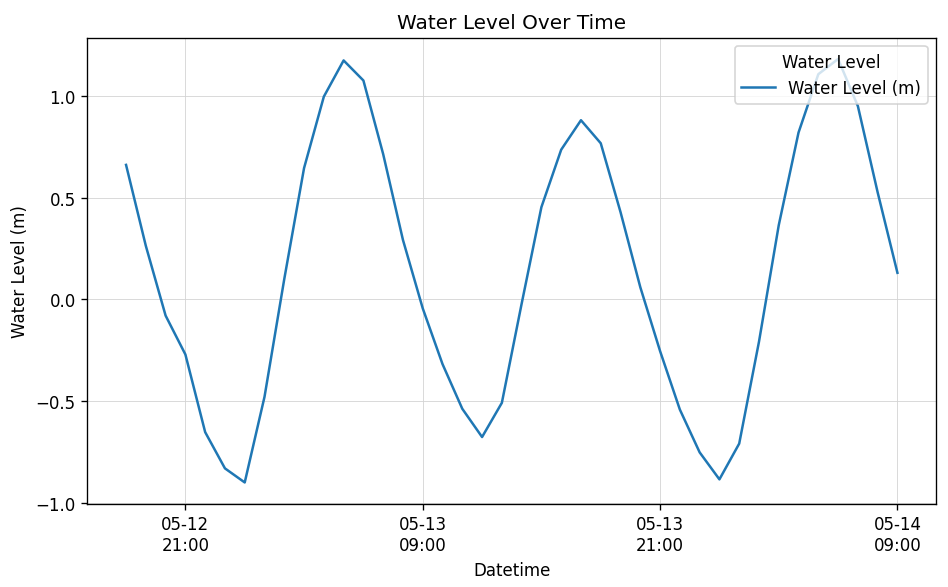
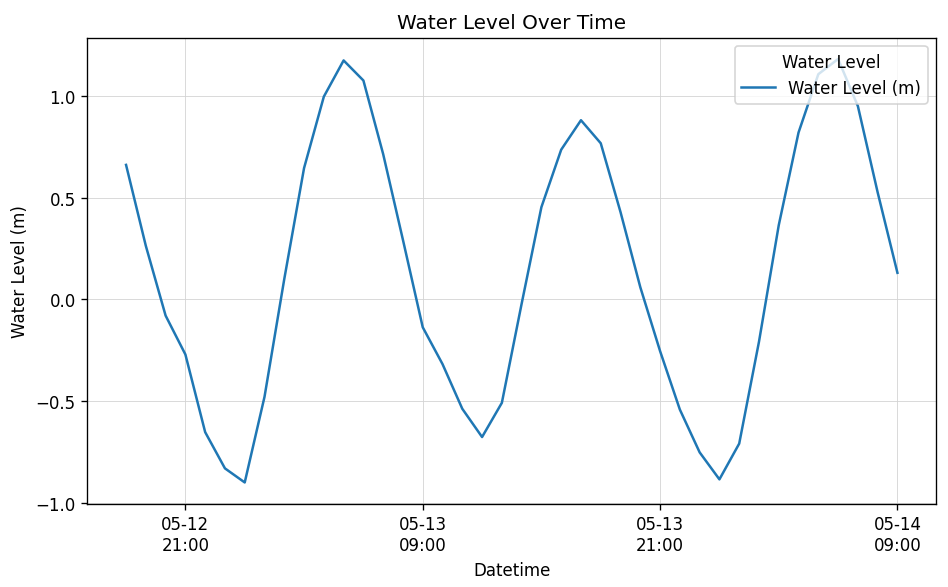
  {
    "05-12 21:00": -0.27,
-   "05-13 09:00": -0.04,
+   "05-13 09:00": -0.14,
    "05-13 21:00": -0.25,
    "05-14 09:00": 0.13
  }
